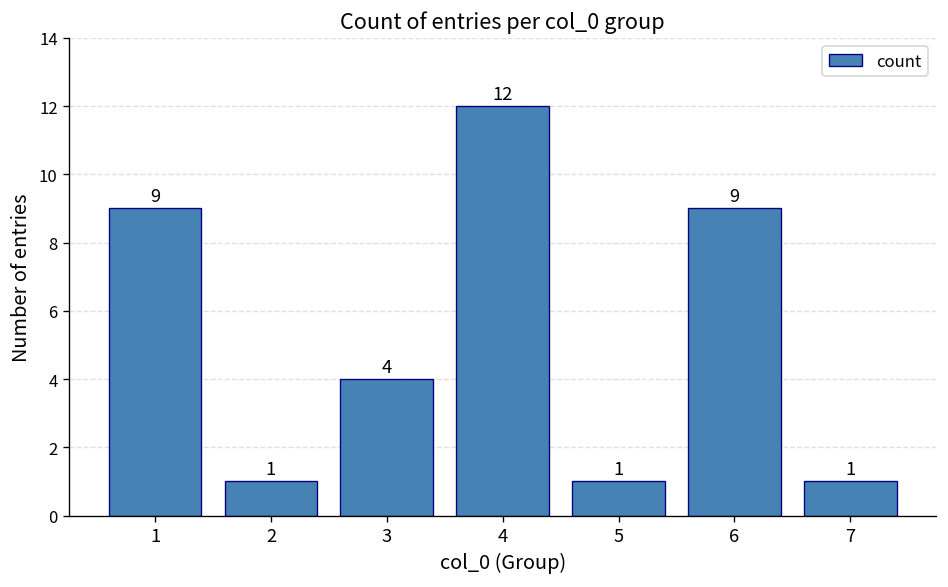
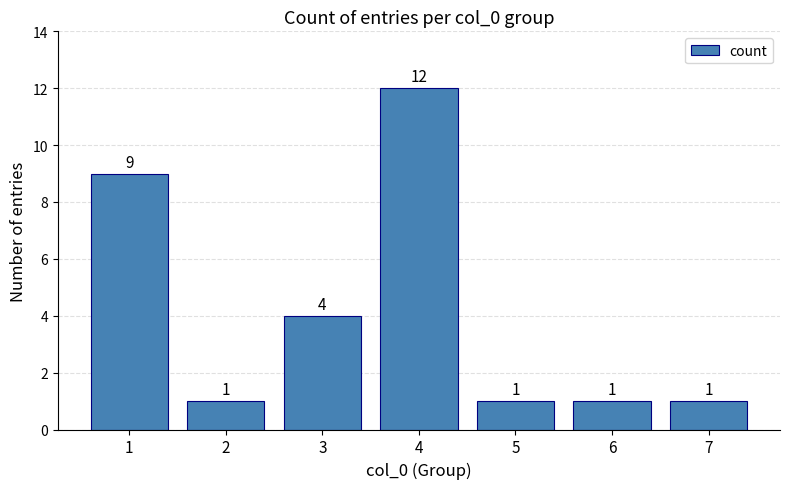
  {
    "1": 9,
    "2": 1,
    "3": 4,
    "4": 12,
    "5": 1,
-   "6": 9,
+   "6": 1,
    "7": 1
  }
